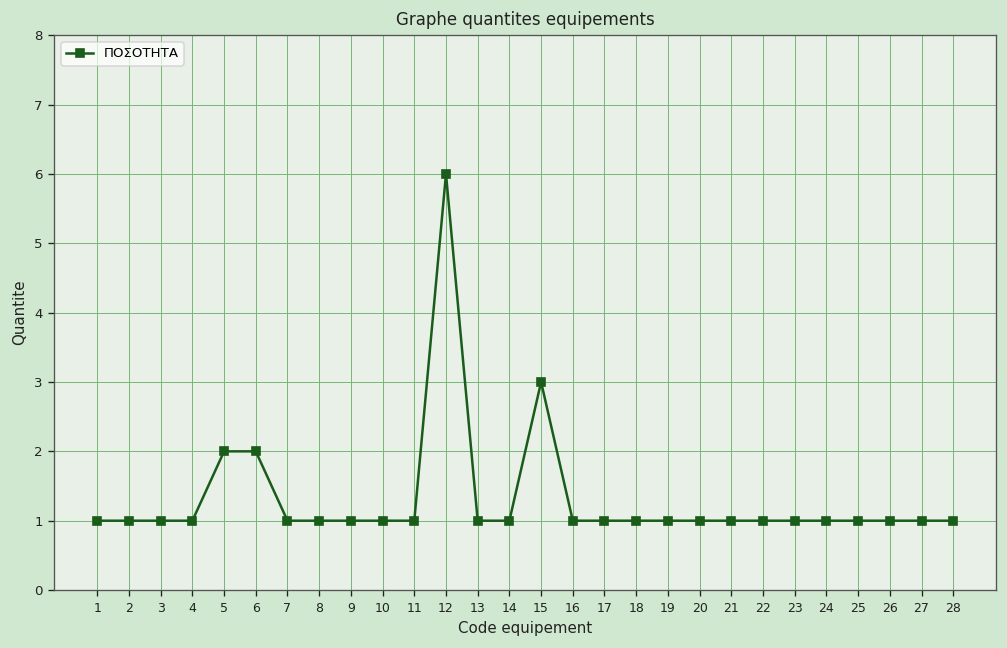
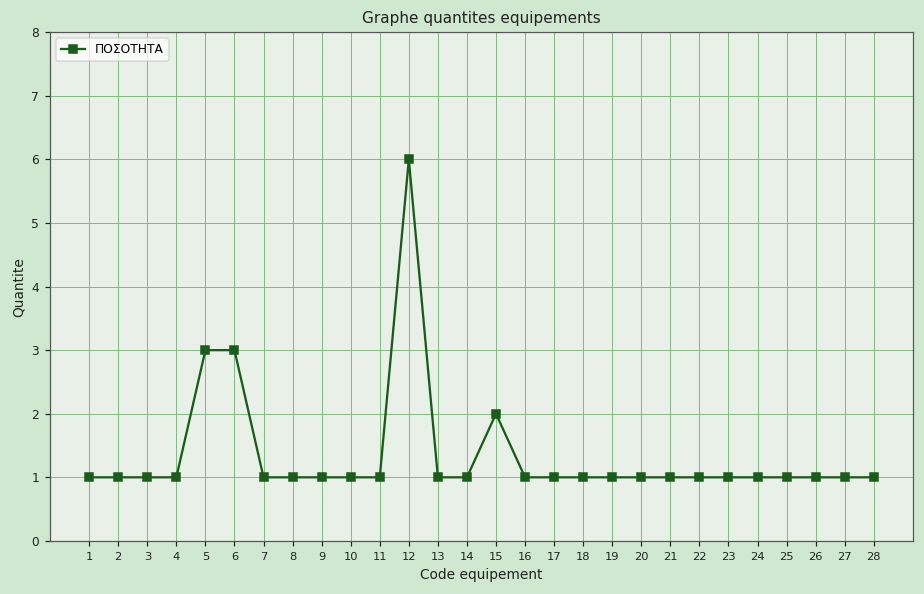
  {
    "1": 1,
    "2": 1,
    "3": 1,
    "4": 1,
-   "5": 2,
-   "6": 2,
+   "5": 3,
+   "6": 3,
    "7": 1,
    "8": 1,
    "9": 1,
    "10": 1,
    "11": 1,
    "12": 6,
    "13": 1,
    "14": 1,
-   "15": 3,
+   "15": 2,
    "16": 1,
    "17": 1,
    "18": 1,
    "19": 1,
    "20": 1,
    "21": 1,
    "22": 1,
    "23": 1,
    "24": 1,
    "25": 1,
    "26": 1,
    "27": 1,
    "28": 1
  }
